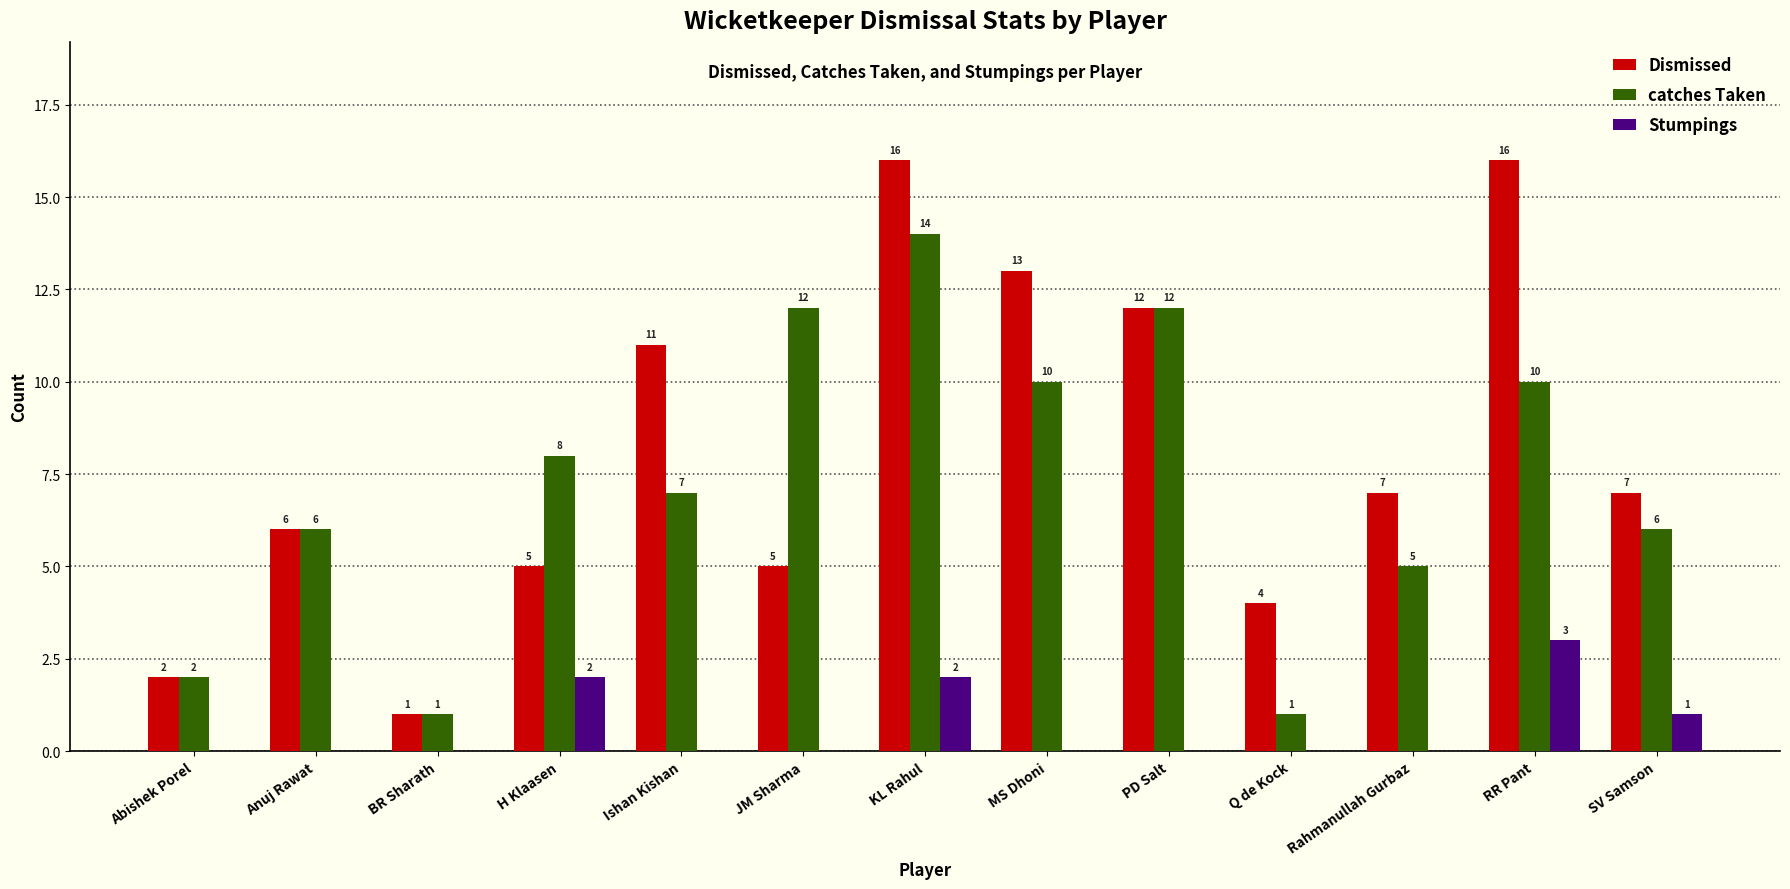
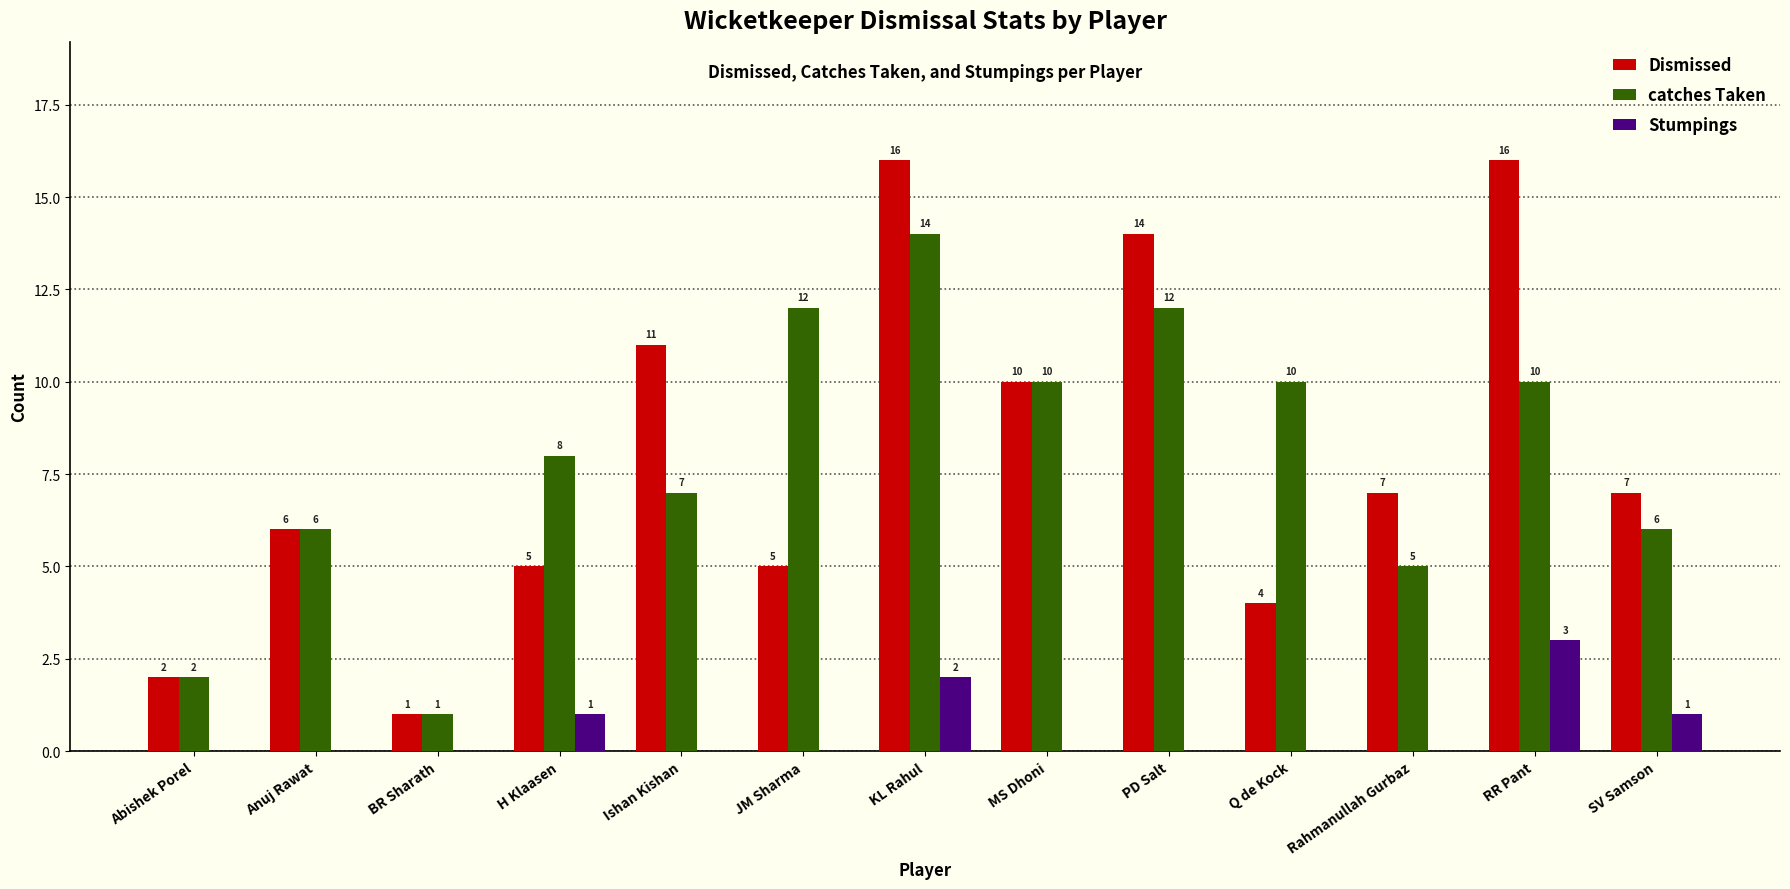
  {
    "Dismissed": {
      "Abishek Porel": 2,
      "Anuj Rawat": 6,
      "BR Sharath": 1,
      "H Klaasen": 5,
      "Ishan Kishan": 11,
      "JM Sharma": 5,
      "KL Rahul": 16,
-     "MS Dhoni": 13,
-     "PD Salt": 12,
+     "MS Dhoni": 10,
+     "PD Salt": 14,
      "Q de Kock": 4,
      "Rahmanullah Gurbaz": 7,
      "RR Pant": 16,
      "SV Samson": 7
    },
    "catches Taken": {
      "Abishek Porel": 2,
      "Anuj Rawat": 6,
      "BR Sharath": 1,
      "H Klaasen": 8,
      "Ishan Kishan": 7,
      "JM Sharma": 12,
      "KL Rahul": 14,
      "MS Dhoni": 10,
      "PD Salt": 12,
-     "Q de Kock": 1,
+     "Q de Kock": 10,
      "Rahmanullah Gurbaz": 5,
      "RR Pant": 10,
      "SV Samson": 6
    },
    "Stumpings": {
-     "H Klaasen": 2,
+     "H Klaasen": 1,
      "KL Rahul": 2,
      "RR Pant": 3,
      "SV Samson": 1
    }
  }
